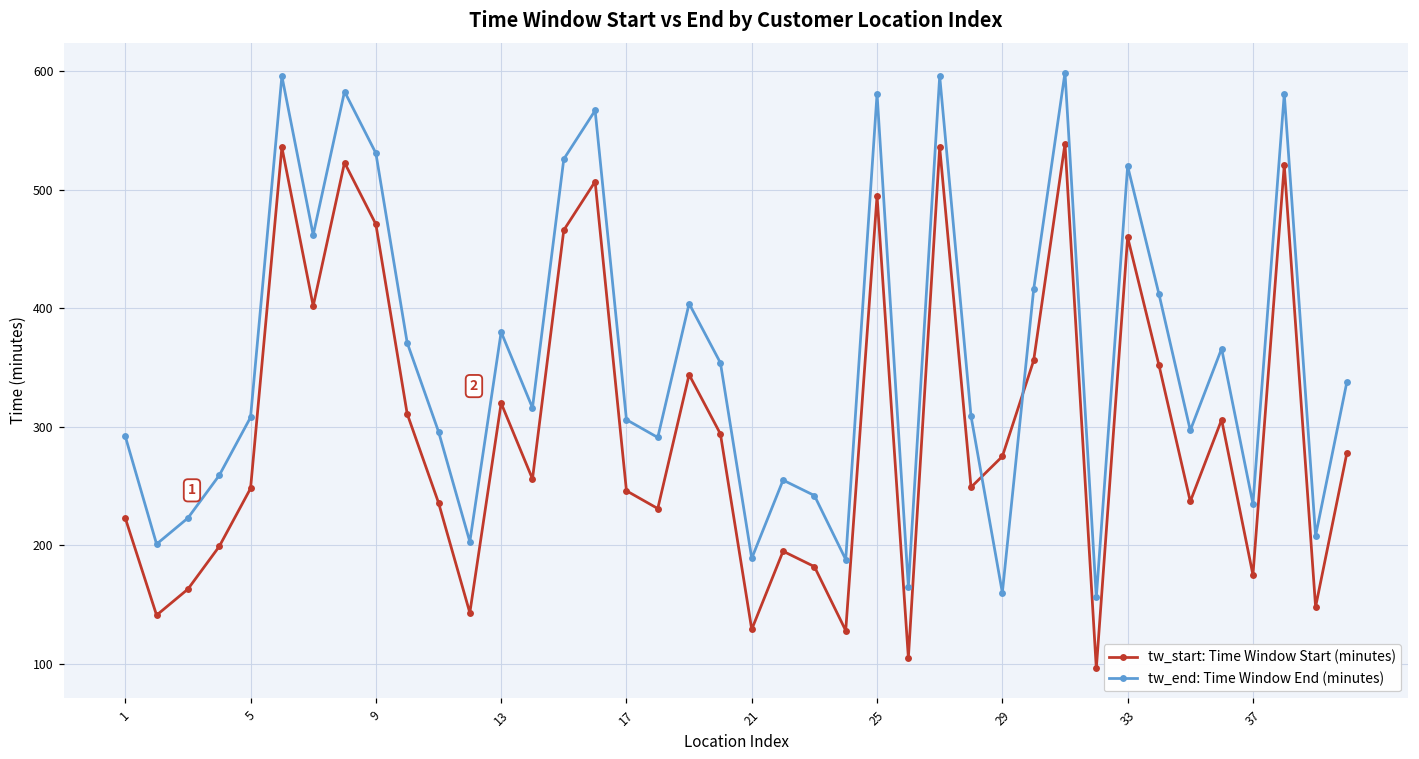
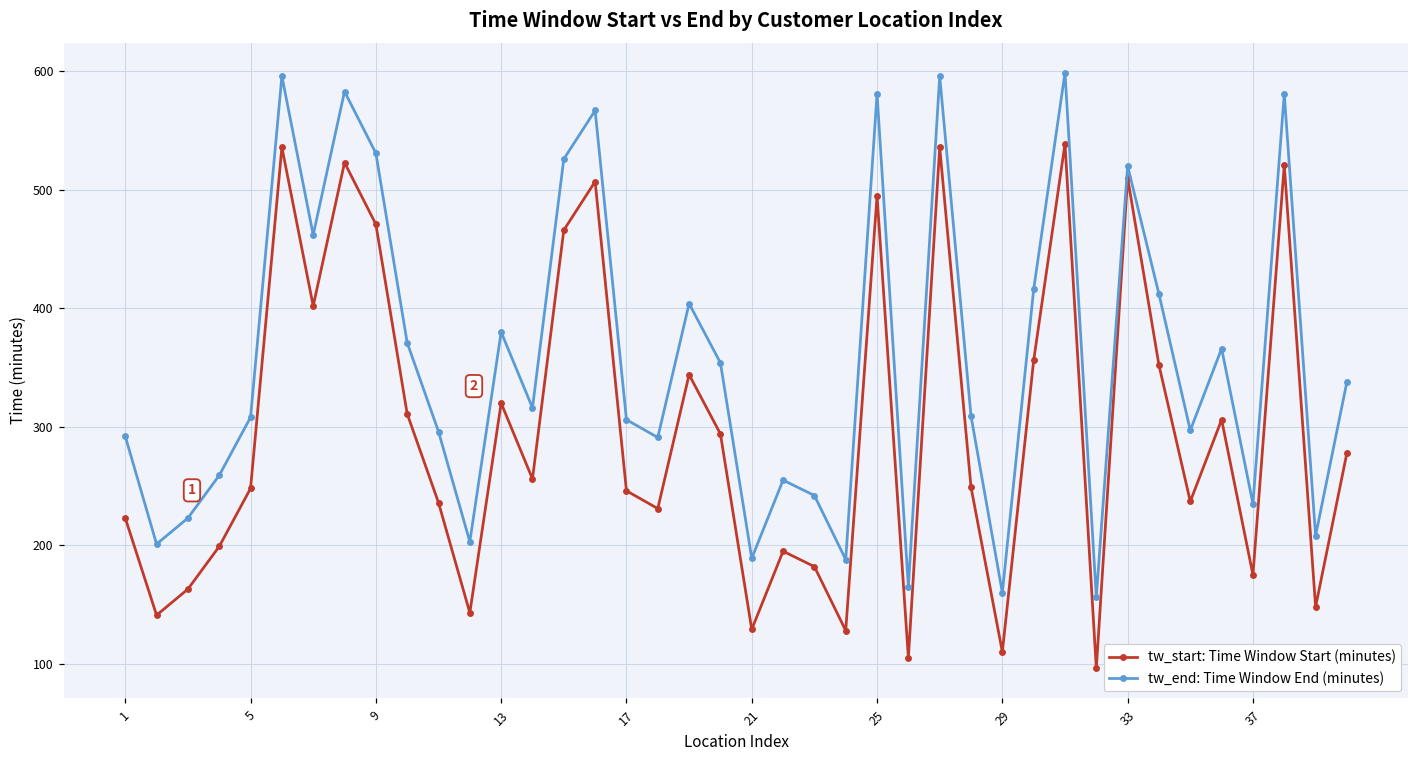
  {
    "tw_start: Time Window Start (minutes)": {
      "1": 223,
      "5": 248,
      "9": 471,
      "17": 246,
      "21": 129,
      "25": 495,
-     "29": 275,
-     "33": 460,
+     "29": 110,
+     "33": 510,
      "37": 175
    },
    "tw_end: Time Window End (minutes)": {
      "1": 292,
      "5": 308,
      "9": 531,
      "13": 380,
      "17": 306,
      "21": 189,
      "25": 581,
      "29": 160,
      "33": 520,
      "37": 235
    }
  }
